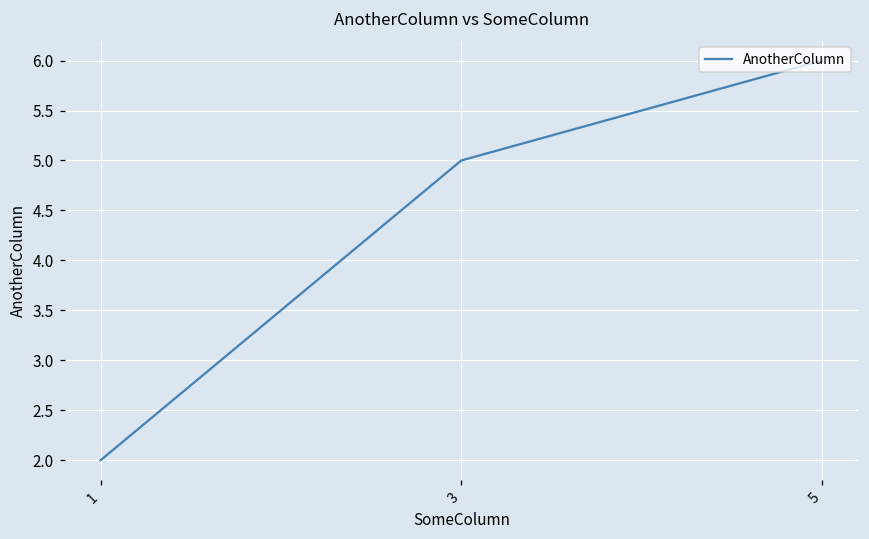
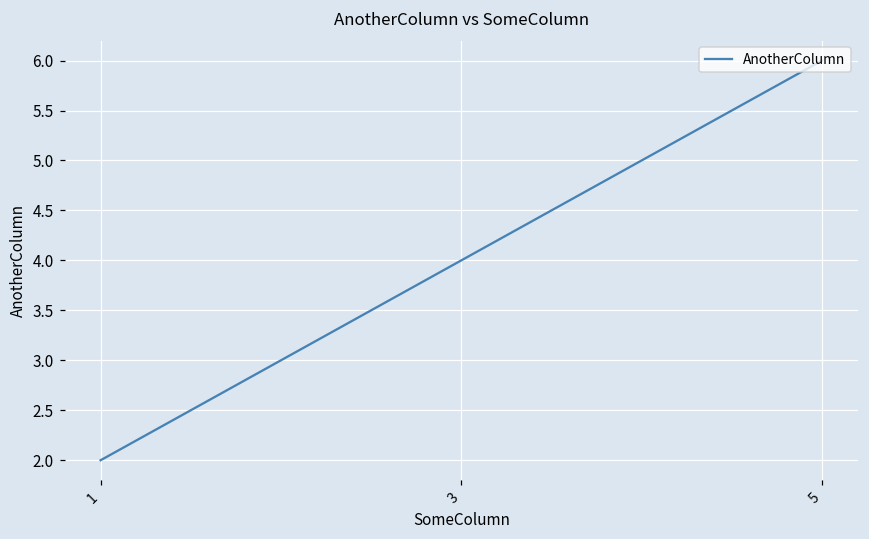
  {
    "1": 2,
-   "3": 5
+   "3": 4
  }
